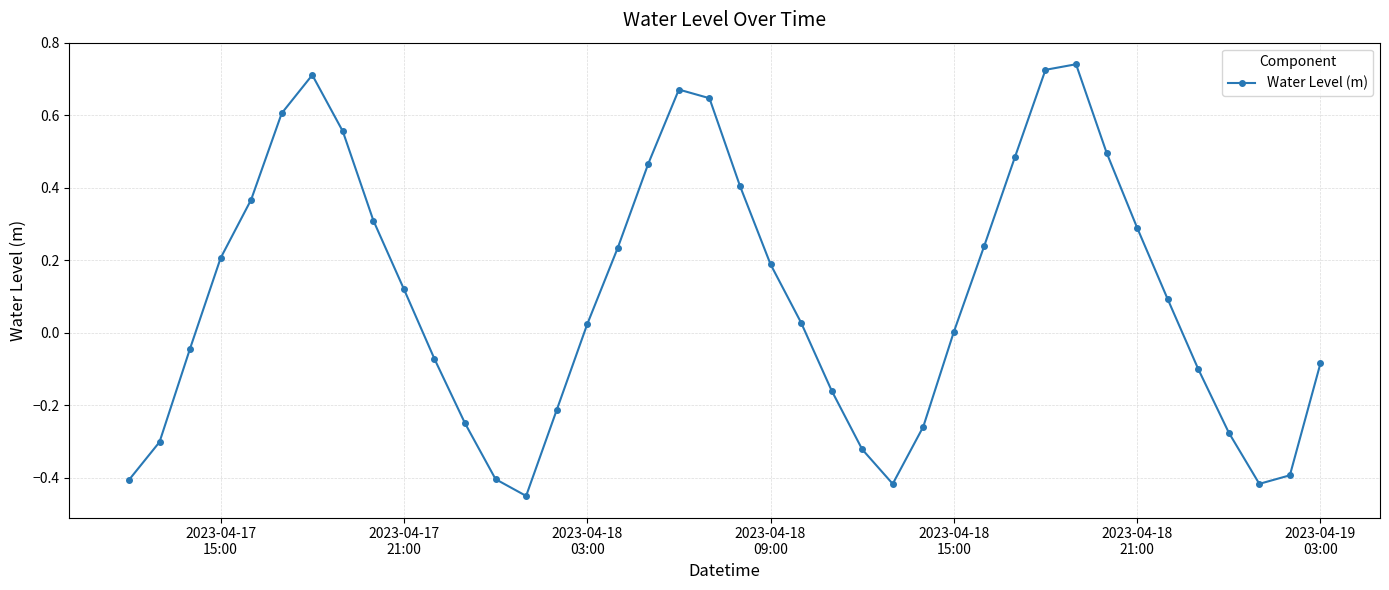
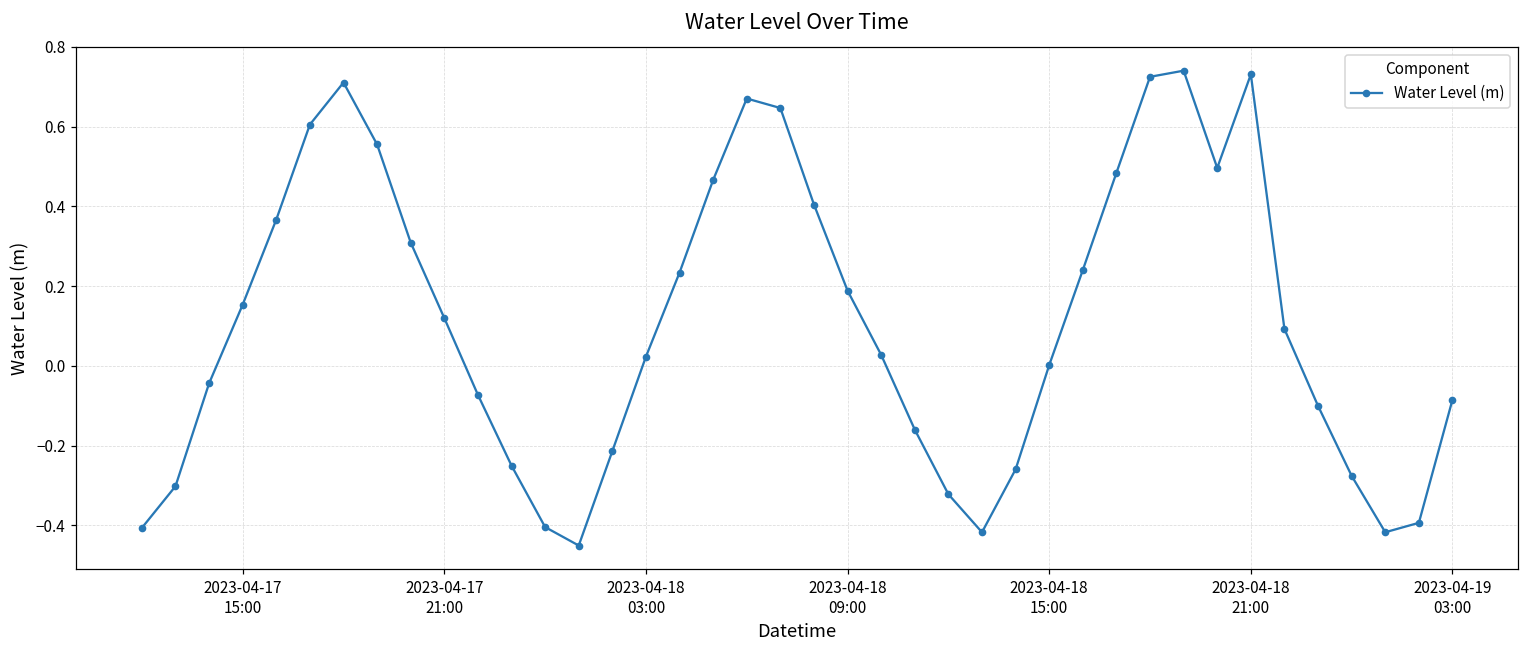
  {
-   "2023-04-17 15:00": 0.21,
+   "2023-04-17 15:00": 0.15,
    "2023-04-17 21:00": 0.12,
    "2023-04-18 03:00": 0.02,
    "2023-04-18 09:00": 0.19,
    "2023-04-18 15:00": 0.00,
-   "2023-04-18 21:00": 0.29,
+   "2023-04-18 21:00": 0.73,
    "2023-04-19 03:00": -0.08
  }
